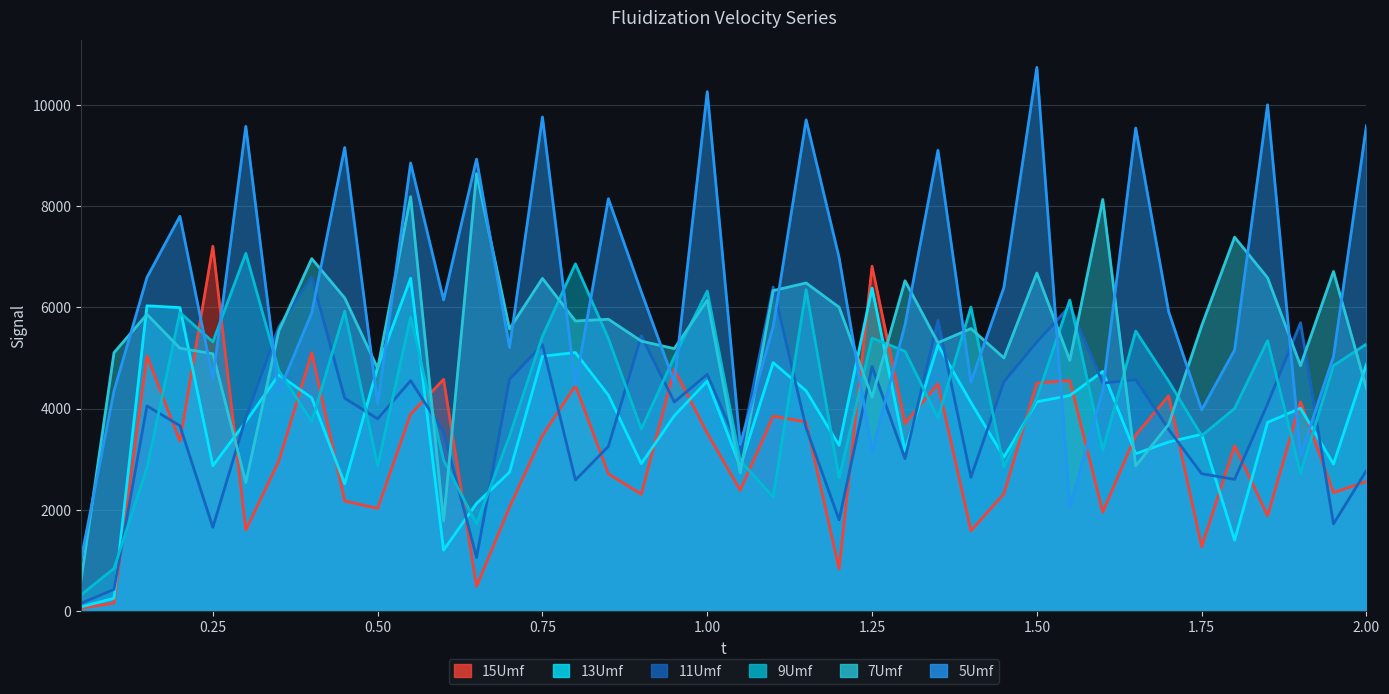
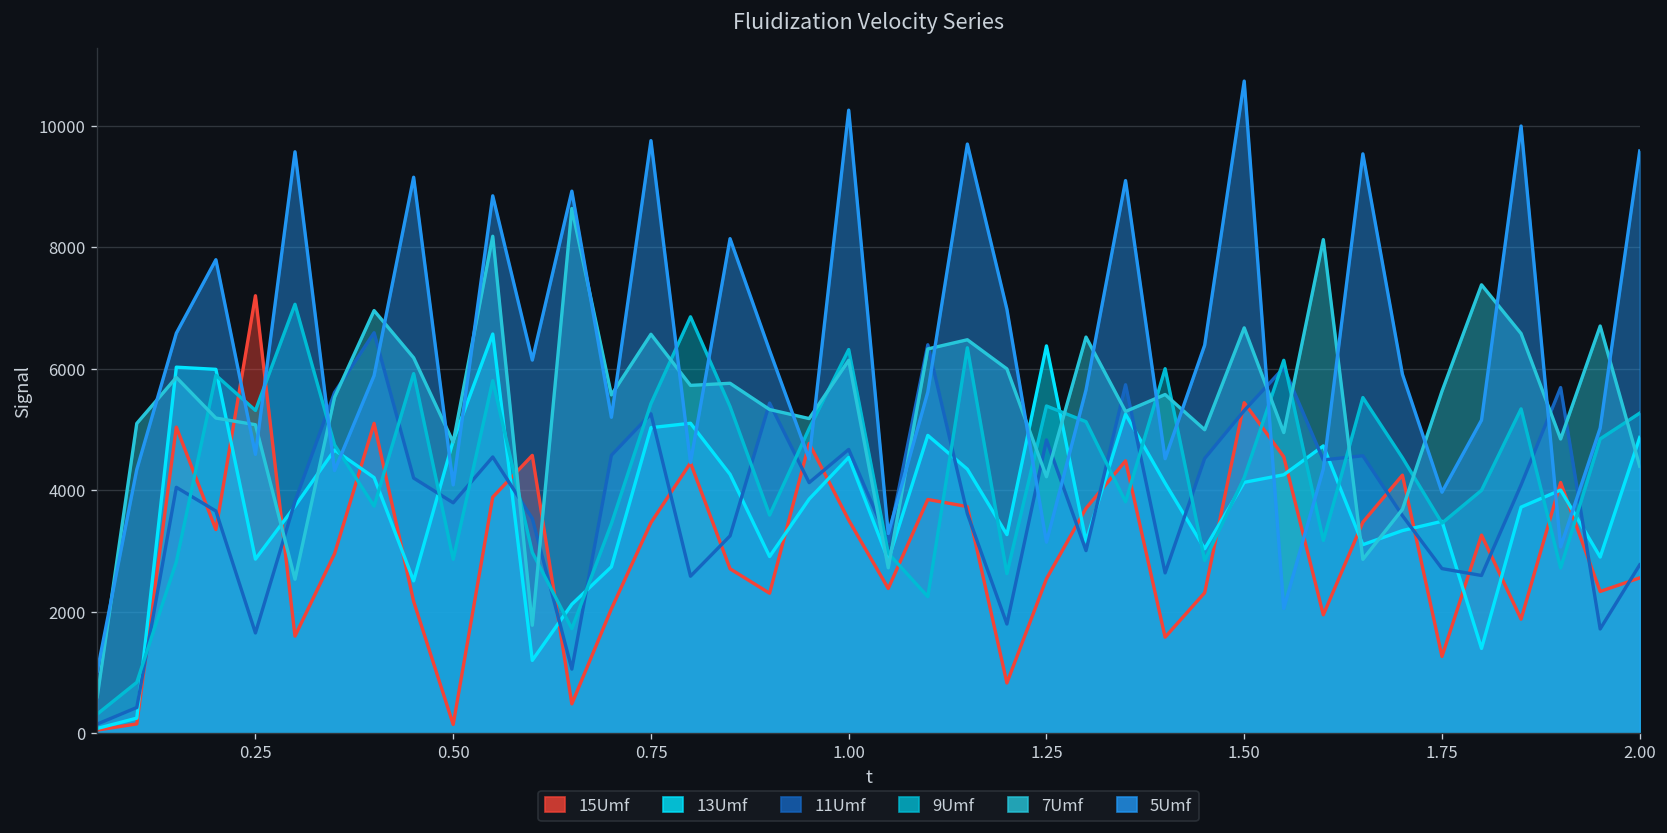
  {
    "15Umf": {
      "0.25": 7200,
-     "0.50": 2000,
+     "0.50": 100,
      "0.75": 3500,
      "1.00": 3500,
-     "1.25": 6800,
-     "1.50": 4500,
+     "1.25": 2500,
+     "1.50": 5400,
      "1.75": 1300,
      "2.00": 2600
    }
  }
